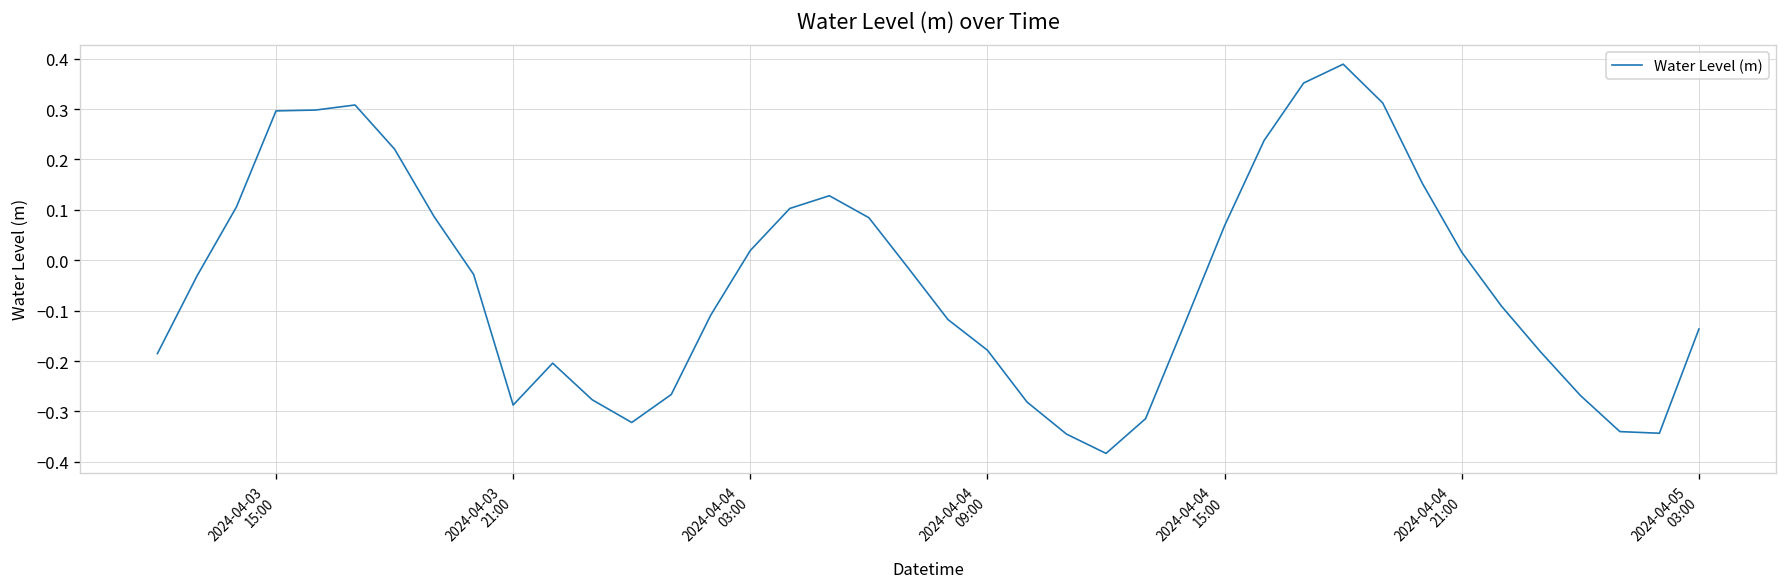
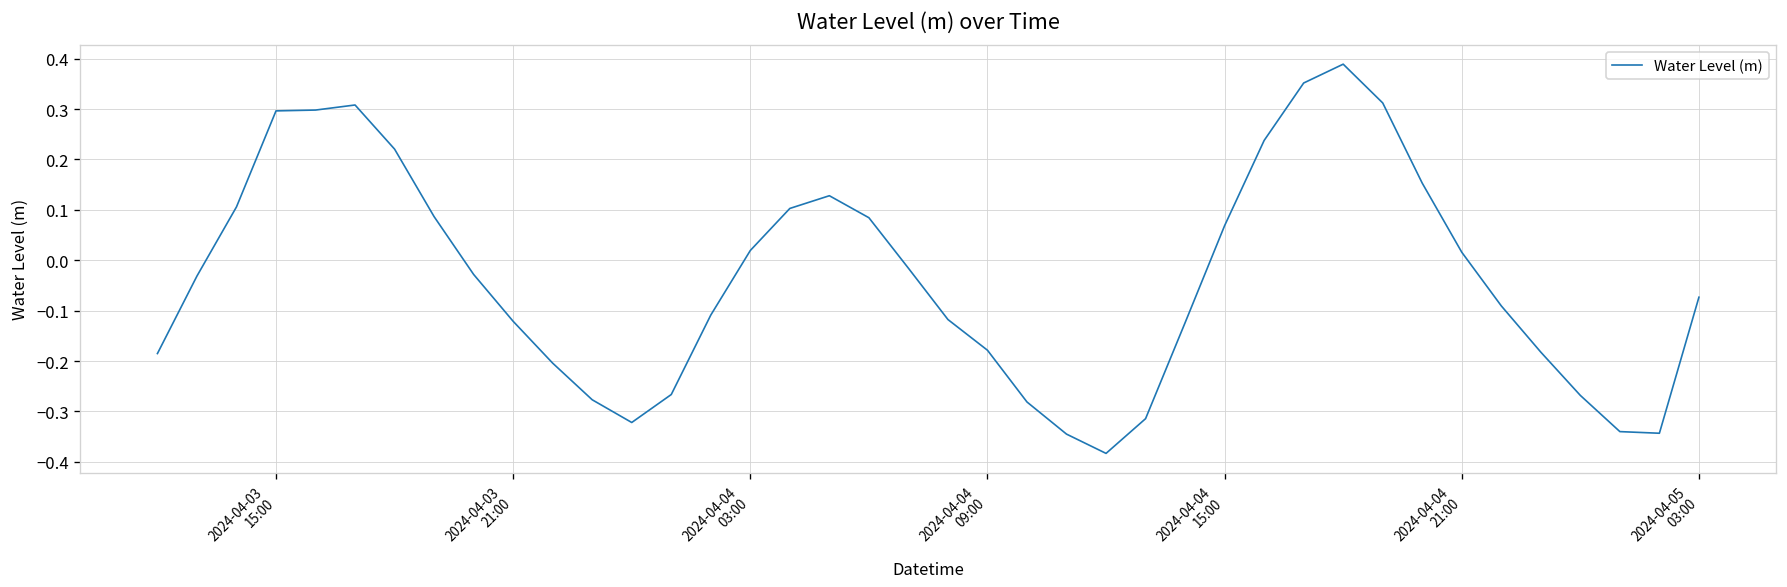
  {
    "2024-04-03 15:00": 0.30,
-   "2024-04-03 21:00": -0.29,
+   "2024-04-03 21:00": -0.12,
    "2024-04-04 03:00": 0.02,
    "2024-04-04 09:00": -0.18,
    "2024-04-04 15:00": 0.07,
    "2024-04-04 21:00": 0.02,
-   "2024-04-05 03:00": -0.14
+   "2024-04-05 03:00": -0.07
  }
